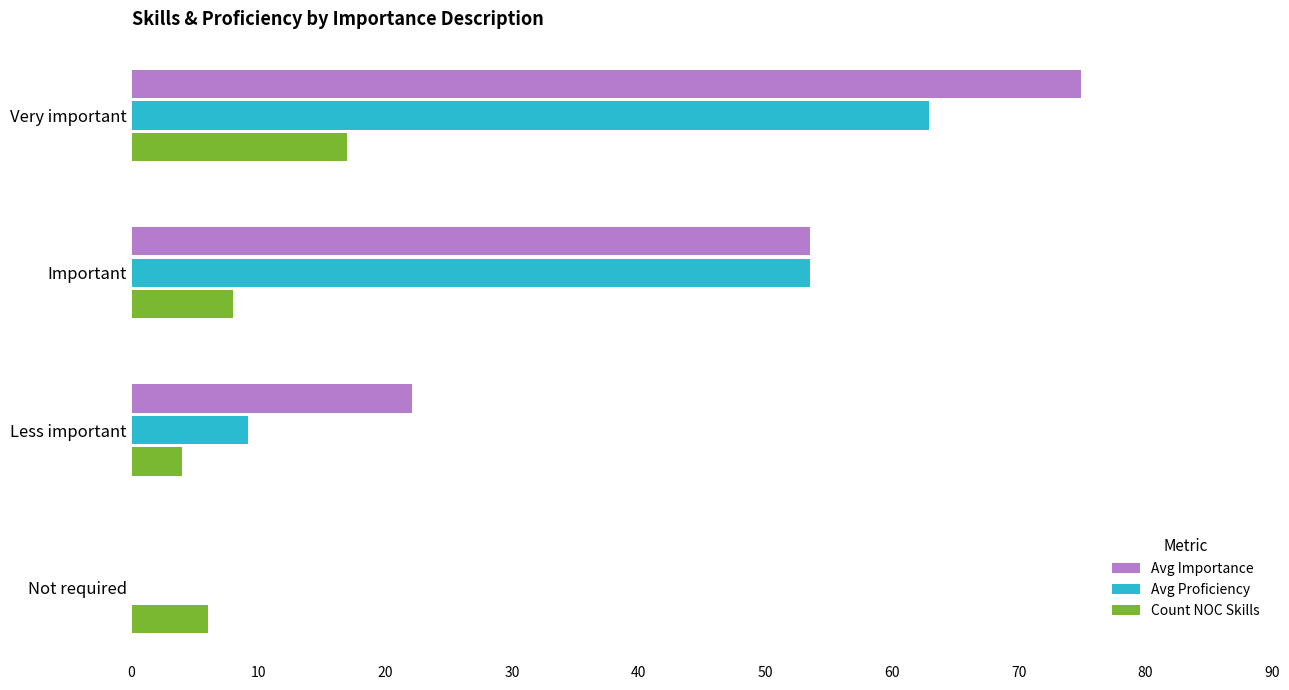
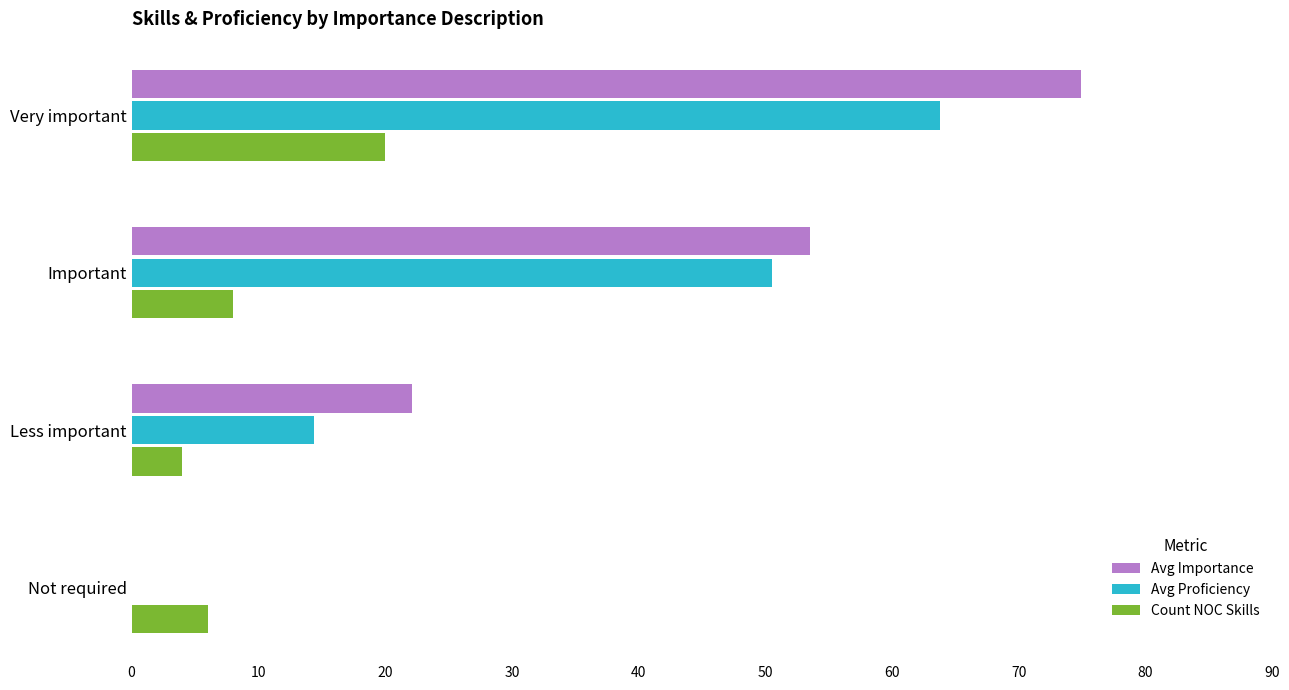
  {
    "Avg Importance": {
      "Very important": 74.9,
      "Important": 53.5,
      "Less important": 22.1,
      "Not required": 0.0
    },
    "Avg Proficiency": {
-     "Very important": 62.9,
-     "Important": 53.5,
-     "Less important": 9.2,
+     "Very important": 63.8,
+     "Important": 50.5,
+     "Less important": 14.4,
      "Not required": 0.0
    },
    "Count NOC Skills": {
-     "Very important": 17,
+     "Very important": 20,
      "Important": 8,
      "Less important": 4,
      "Not required": 6
    }
  }
